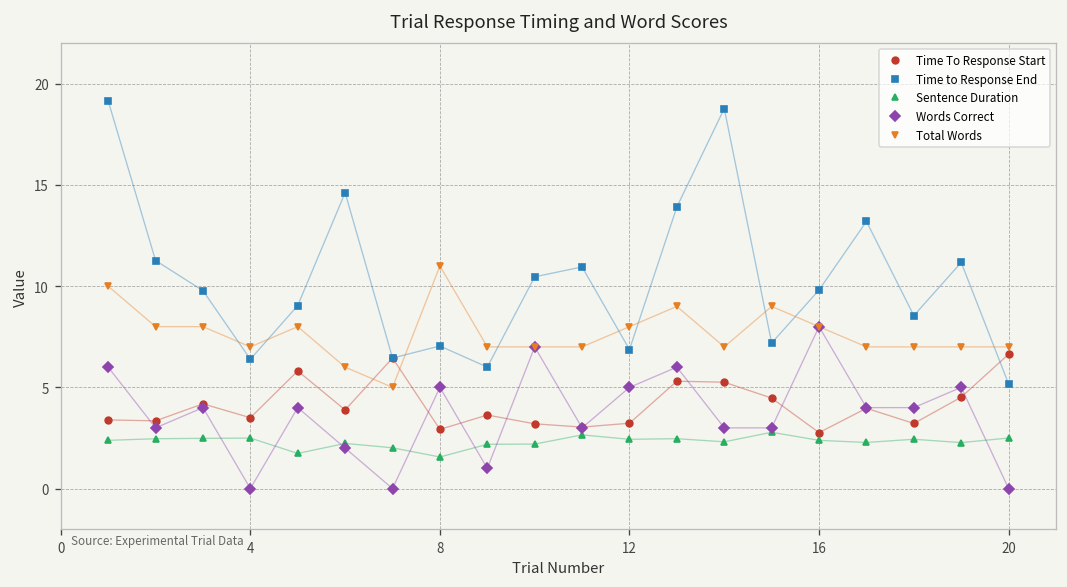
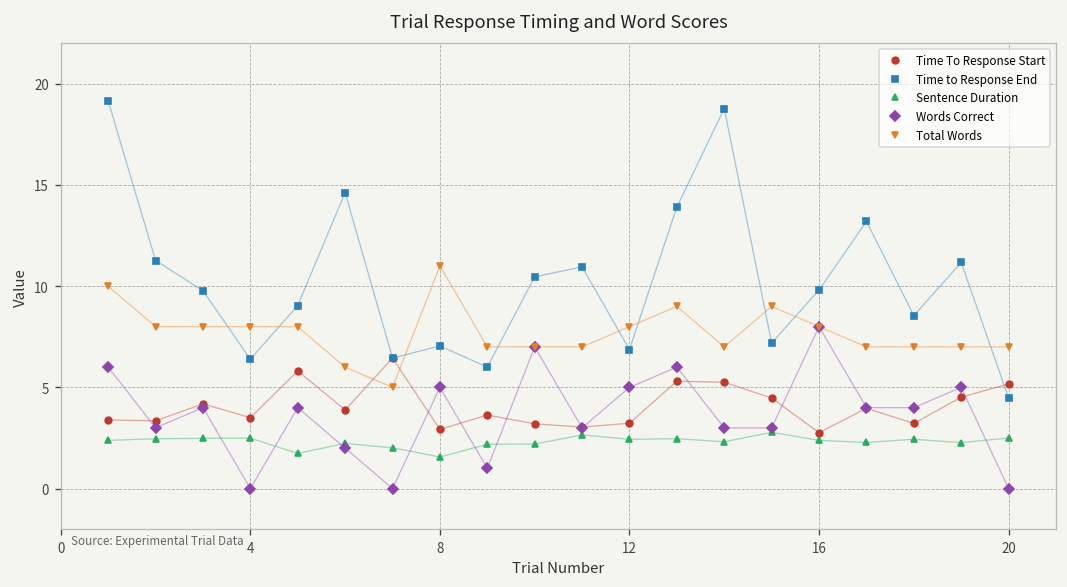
  {
    "Time To Response Start": {
      "4": 3.5,
      "8": 2.9,
      "12": 3.2,
      "16": 2.8,
-     "20": 6.6
+     "20": 5.2
    },
    "Time to Response End": {
      "4": 6.4,
      "8": 7.0,
      "12": 6.9,
      "16": 9.8,
-     "20": 5.2
+     "20": 4.5
    },
    "Sentence Duration": {
      "4": 2.5,
      "8": 1.6,
      "12": 2.4,
      "16": 2.4,
      "20": 2.5
    },
    "Words Correct": {
      "4": 0.0,
      "8": 5.0,
      "12": 5.0,
      "20": 0.0
    },
    "Total Words": {
-     "4": 7,
+     "4": 8,
      "8": 11,
      "12": 8,
      "20": 7
    }
  }
